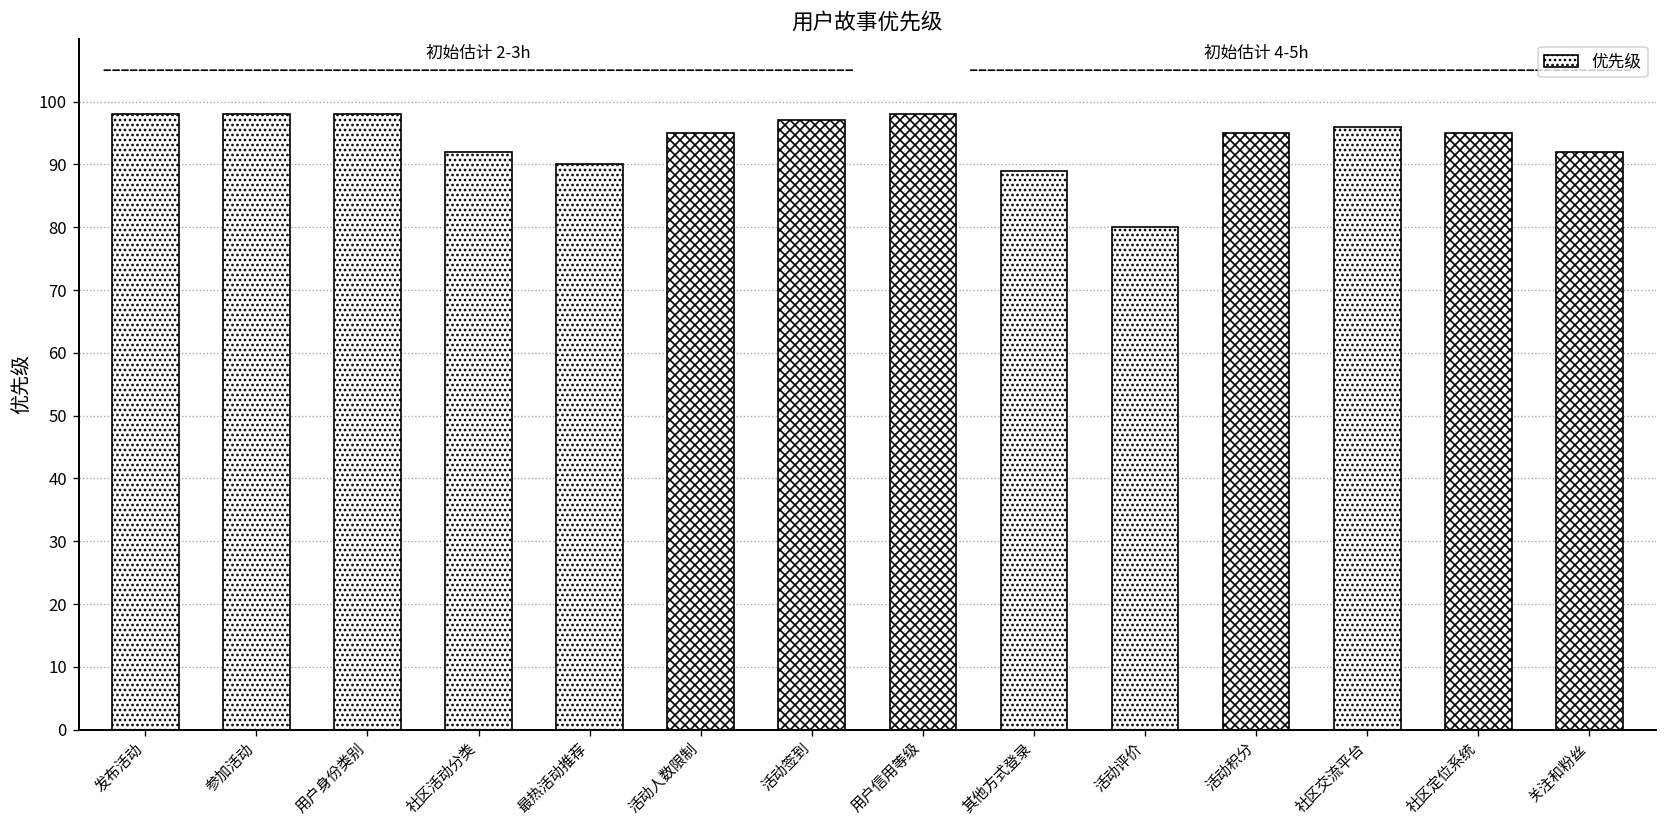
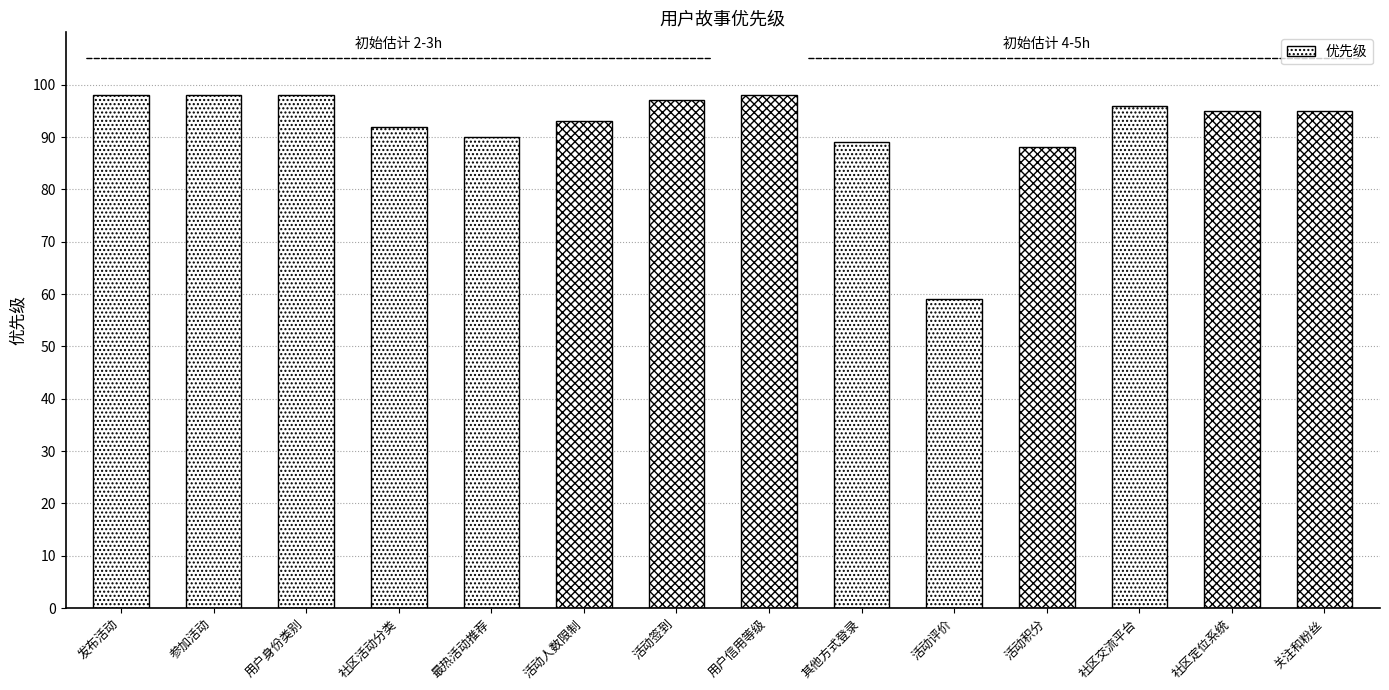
  {
    "发布活动": 98,
    "参加活动": 98,
    "用户身份类别": 98,
    "社区活动分类": 92,
    "最热活动推荐": 90,
-   "活动人数限制": 95,
+   "活动人数限制": 93,
    "活动签到": 97,
    "用户信用等级": 98,
    "其他方式登录": 89,
-   "活动评价": 80,
-   "活动积分": 95,
+   "活动评价": 59,
+   "活动积分": 88,
    "社区交流平台": 96,
    "社区定位系统": 95,
-   "关注和粉丝": 92
+   "关注和粉丝": 95
  }
